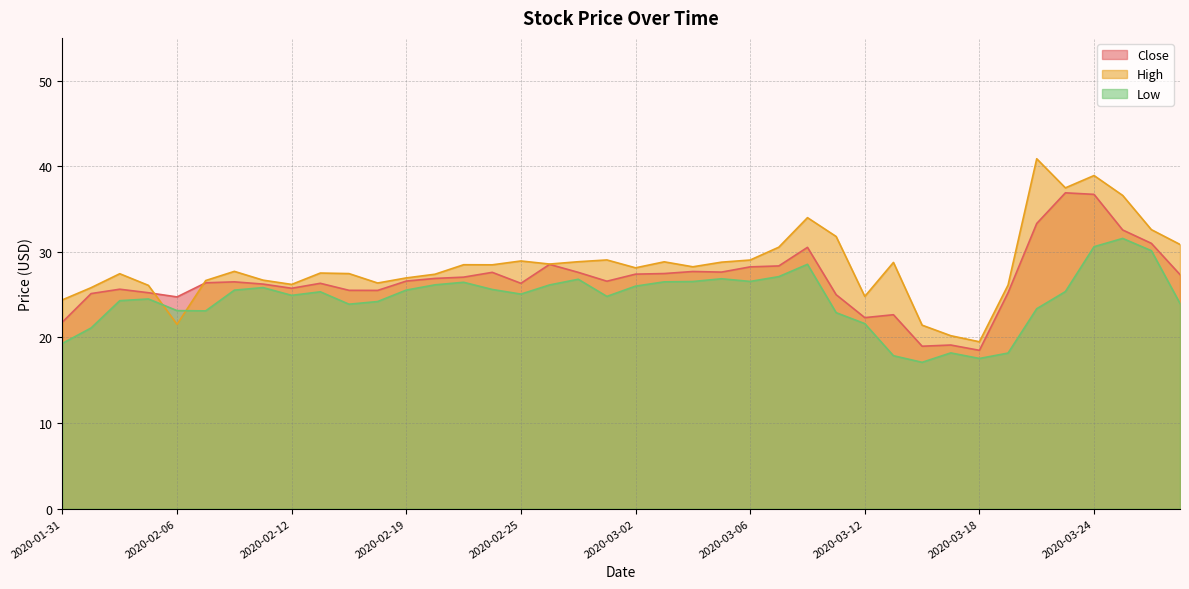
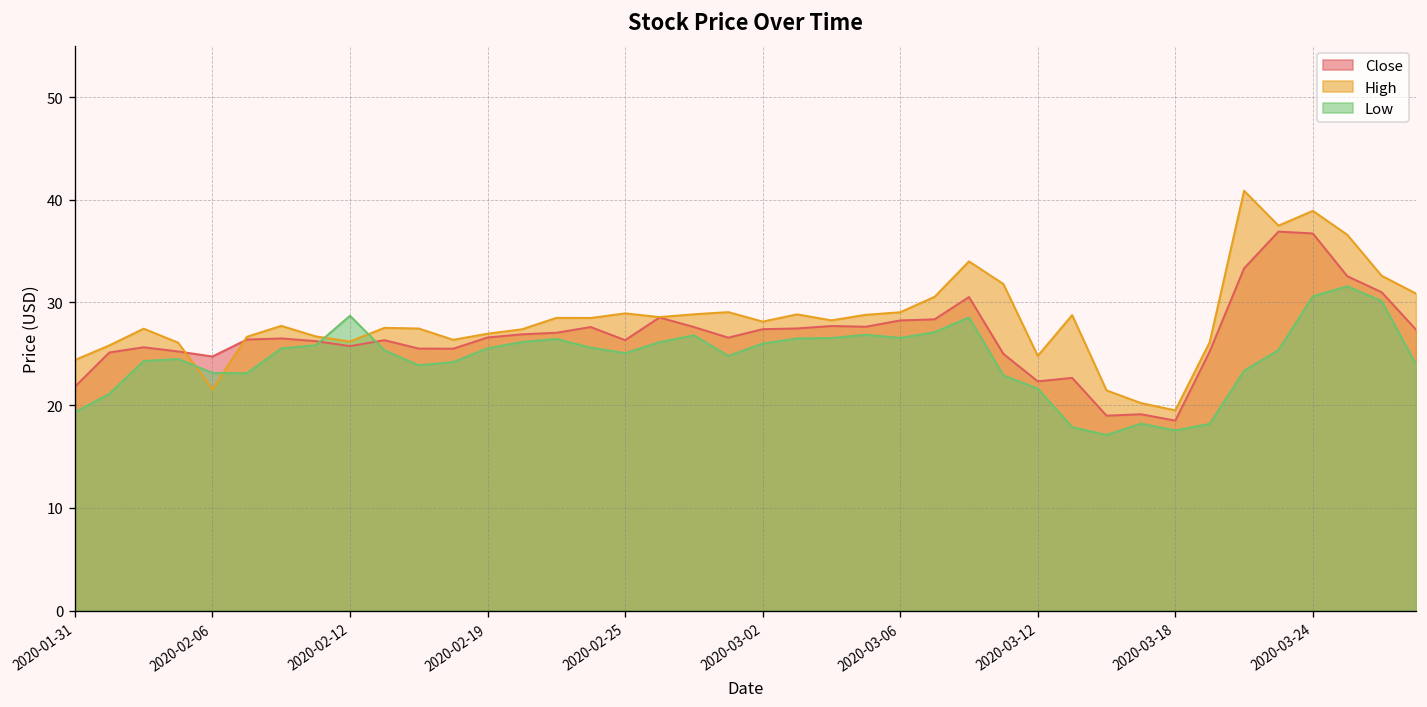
  {
    "Close": {
      "2020-01-31": 22,
      "2020-02-06": 25,
      "2020-02-12": 26,
      "2020-02-19": 27,
      "2020-02-25": 26,
      "2020-03-02": 27,
      "2020-03-06": 28,
      "2020-03-12": 22,
      "2020-03-18": 19,
      "2020-03-24": 37
    },
    "High": {
      "2020-01-31": 24,
      "2020-02-06": 22,
      "2020-02-12": 26,
      "2020-02-19": 27,
      "2020-02-25": 29,
      "2020-03-02": 28,
      "2020-03-06": 29,
      "2020-03-12": 25,
      "2020-03-18": 20,
      "2020-03-24": 39
    },
    "Low": {
      "2020-01-31": 19,
      "2020-02-06": 23,
-     "2020-02-12": 25,
+     "2020-02-12": 29,
      "2020-02-19": 26,
      "2020-02-25": 25,
      "2020-03-02": 26,
      "2020-03-06": 27,
      "2020-03-12": 22,
      "2020-03-18": 18,
      "2020-03-24": 31
    }
  }
